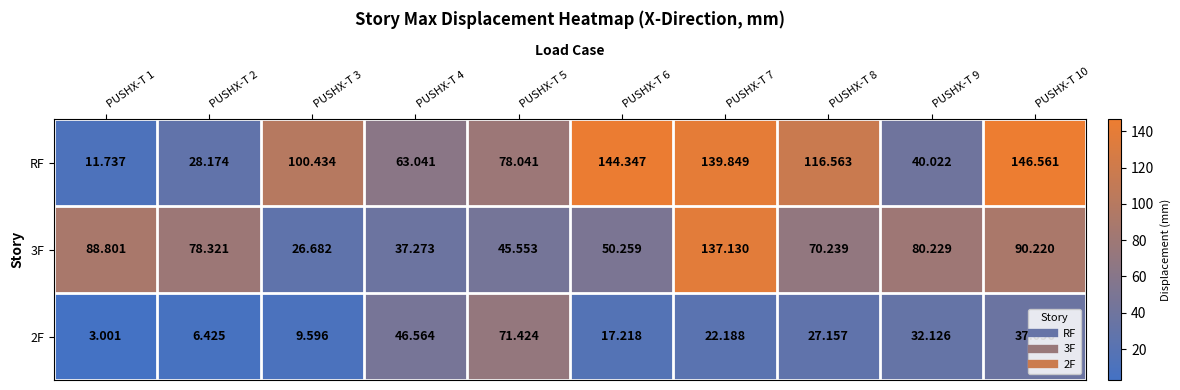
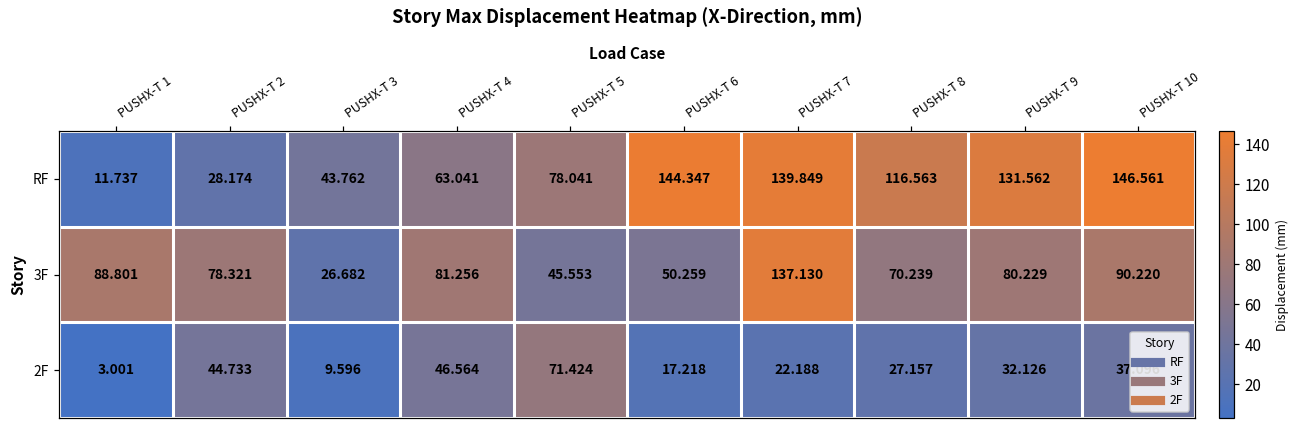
  {
    "RF": {
      "PUSHX-T 1": 11.737,
      "PUSHX-T 2": 28.174,
-     "PUSHX-T 3": 100.434,
+     "PUSHX-T 3": 43.762,
      "PUSHX-T 4": 63.041,
      "PUSHX-T 5": 78.041,
      "PUSHX-T 6": 144.347,
      "PUSHX-T 7": 139.849,
      "PUSHX-T 8": 116.563,
-     "PUSHX-T 9": 40.022,
+     "PUSHX-T 9": 131.562,
      "PUSHX-T 10": 146.561
    },
    "3F": {
      "PUSHX-T 1": 88.801,
      "PUSHX-T 2": 78.321,
      "PUSHX-T 3": 26.682,
-     "PUSHX-T 4": 37.273,
+     "PUSHX-T 4": 81.256,
      "PUSHX-T 5": 45.553,
      "PUSHX-T 6": 50.259,
      "PUSHX-T 7": 137.130,
      "PUSHX-T 8": 70.239,
      "PUSHX-T 9": 80.229,
      "PUSHX-T 10": 90.220
    },
    "2F": {
      "PUSHX-T 1": 3.001,
-     "PUSHX-T 2": 6.425,
+     "PUSHX-T 2": 44.733,
      "PUSHX-T 3": 9.596,
      "PUSHX-T 4": 46.564,
      "PUSHX-T 5": 71.424,
      "PUSHX-T 6": 17.218,
      "PUSHX-T 7": 22.188,
      "PUSHX-T 8": 27.157,
      "PUSHX-T 9": 32.126
    }
  }
